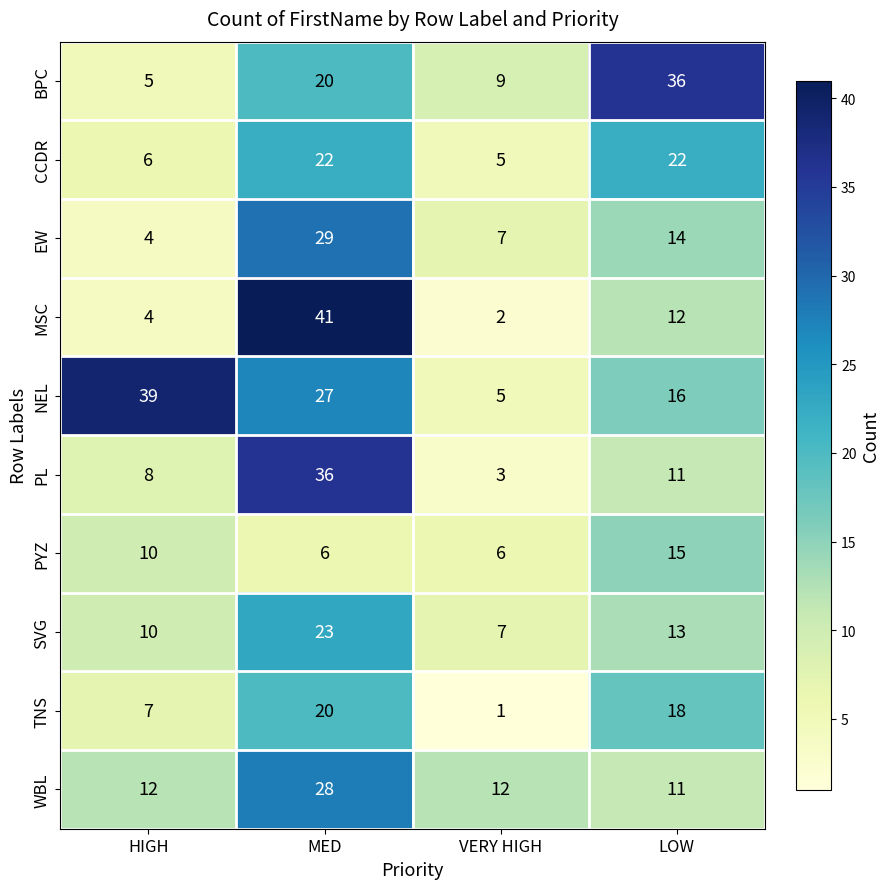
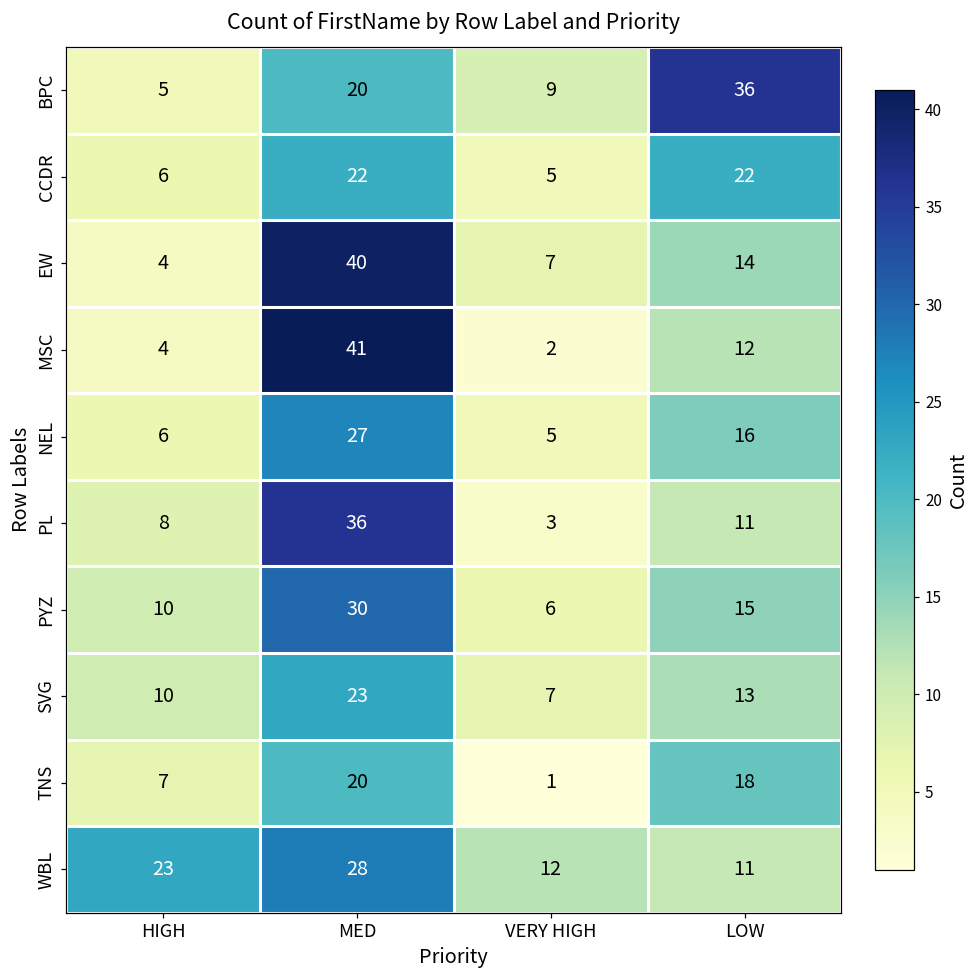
  {
    "BPC": {
      "HIGH": 5,
      "MED": 20,
      "VERY HIGH": 9,
      "LOW": 36
    },
    "CCDR": {
      "HIGH": 6,
      "MED": 22,
      "VERY HIGH": 5,
      "LOW": 22
    },
    "EW": {
      "HIGH": 4,
-     "MED": 29,
+     "MED": 40,
      "VERY HIGH": 7,
      "LOW": 14
    },
    "MSC": {
      "HIGH": 4,
      "MED": 41,
      "VERY HIGH": 2,
      "LOW": 12
    },
    "NEL": {
-     "HIGH": 39,
+     "HIGH": 6,
      "MED": 27,
      "VERY HIGH": 5,
      "LOW": 16
    },
    "PL": {
      "HIGH": 8,
      "MED": 36,
      "VERY HIGH": 3,
      "LOW": 11
    },
    "PYZ": {
      "HIGH": 10,
-     "MED": 6,
+     "MED": 30,
      "VERY HIGH": 6,
      "LOW": 15
    },
    "SVG": {
      "HIGH": 10,
      "MED": 23,
      "VERY HIGH": 7,
      "LOW": 13
    },
    "TNS": {
      "HIGH": 7,
      "MED": 20,
      "VERY HIGH": 1,
      "LOW": 18
    },
    "WBL": {
-     "HIGH": 12,
+     "HIGH": 23,
      "MED": 28,
      "VERY HIGH": 12,
      "LOW": 11
    }
  }
